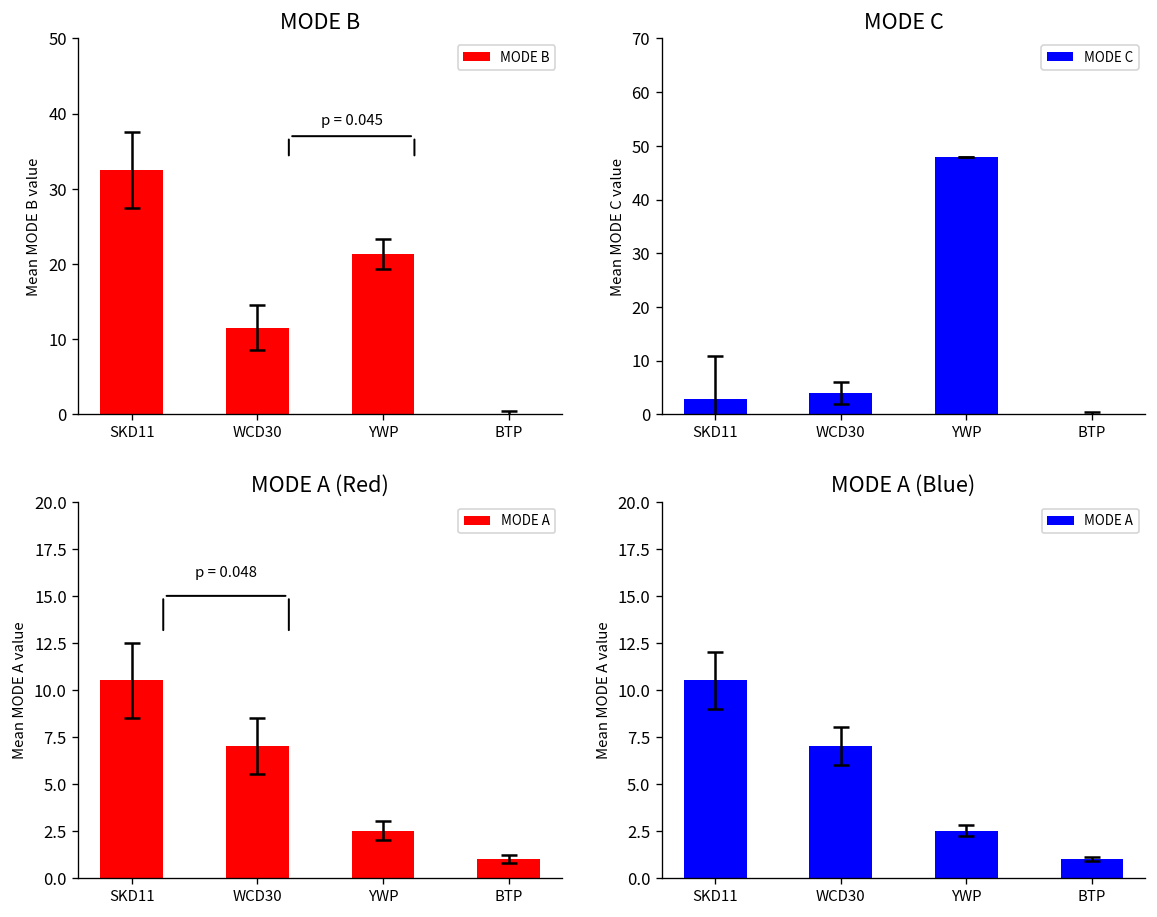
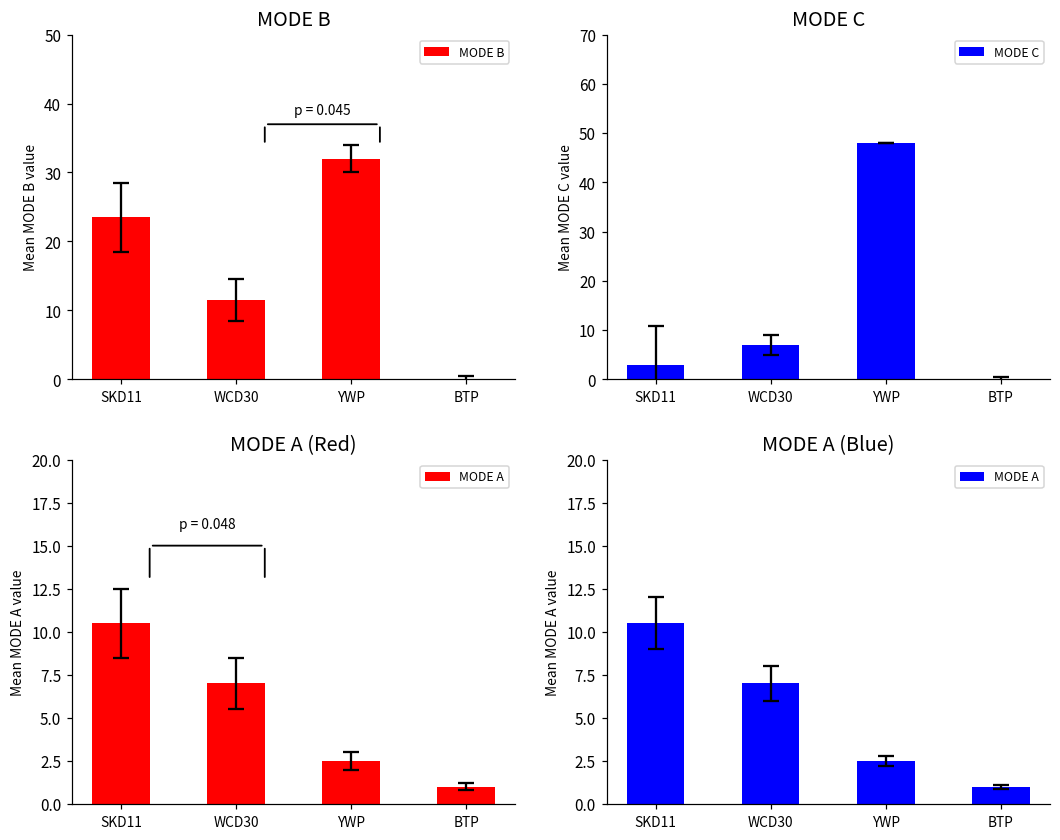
  {
    "MODE B": {
      "MODE B": {
-       "SKD11": 33,
+       "SKD11": 24,
        "WCD30": 12,
-       "YWP": 21,
+       "YWP": 32,
        "BTP": 0
      }
    },
    "MODE C": {
      "MODE C": {
        "SKD11": 3,
-       "WCD30": 4,
+       "WCD30": 7,
        "YWP": 48,
        "BTP": 0
      }
    },
    "MODE A (Blue)": {
      "MODE A": {
        "SKD11": 10.5,
        "WCD30": 7.0,
        "YWP": 2.5,
        "BTP": 1.0
      }
    }
  }
